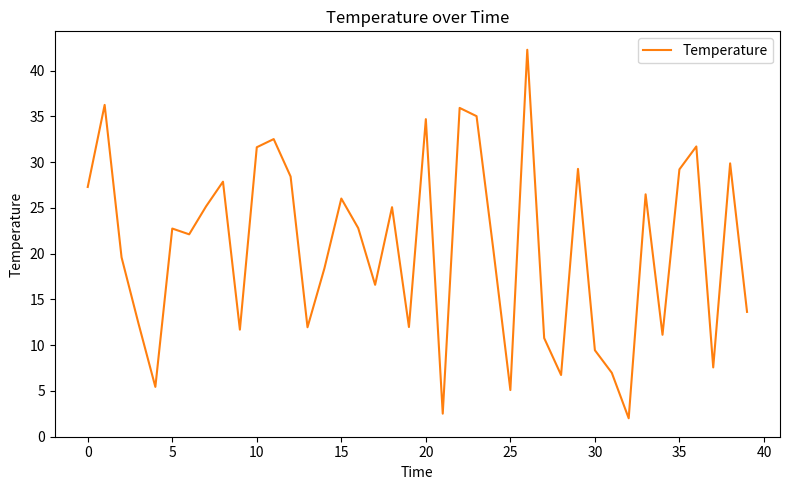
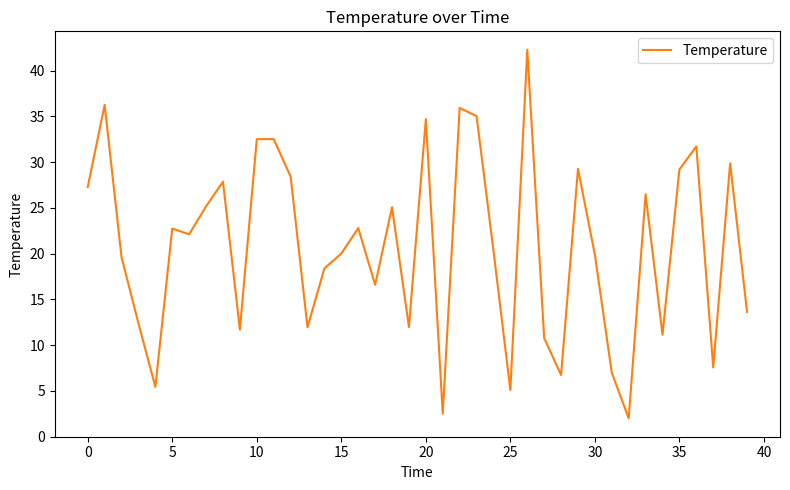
  {
    "0": 27,
    "5": 23,
-   "10": 32,
-   "15": 26,
+   "10": 33,
+   "15": 20,
    "20": 35,
    "25": 5,
-   "30": 9,
+   "30": 20,
    "35": 29
  }
